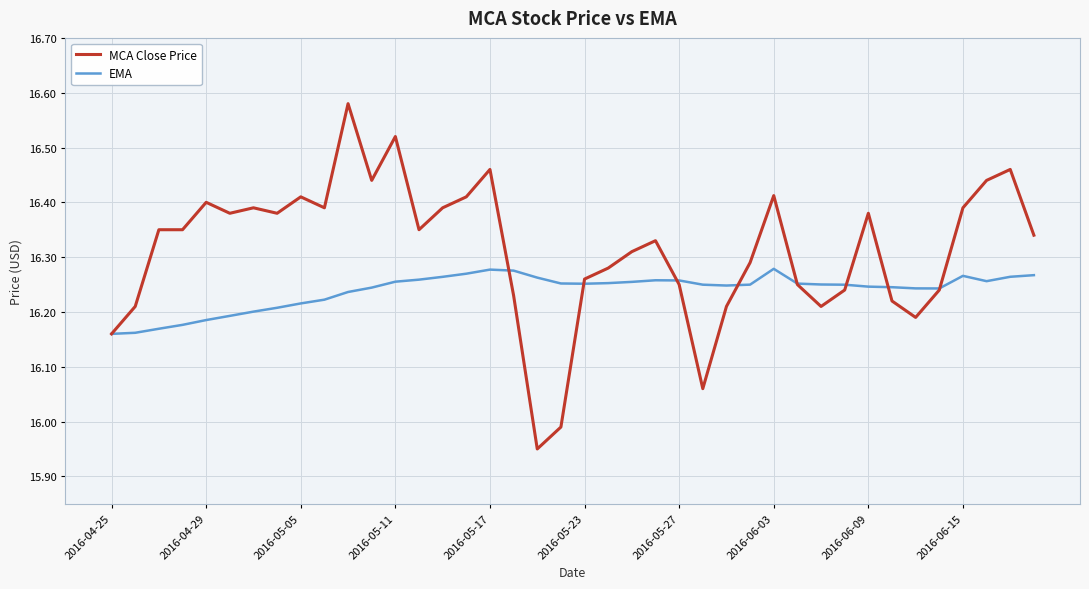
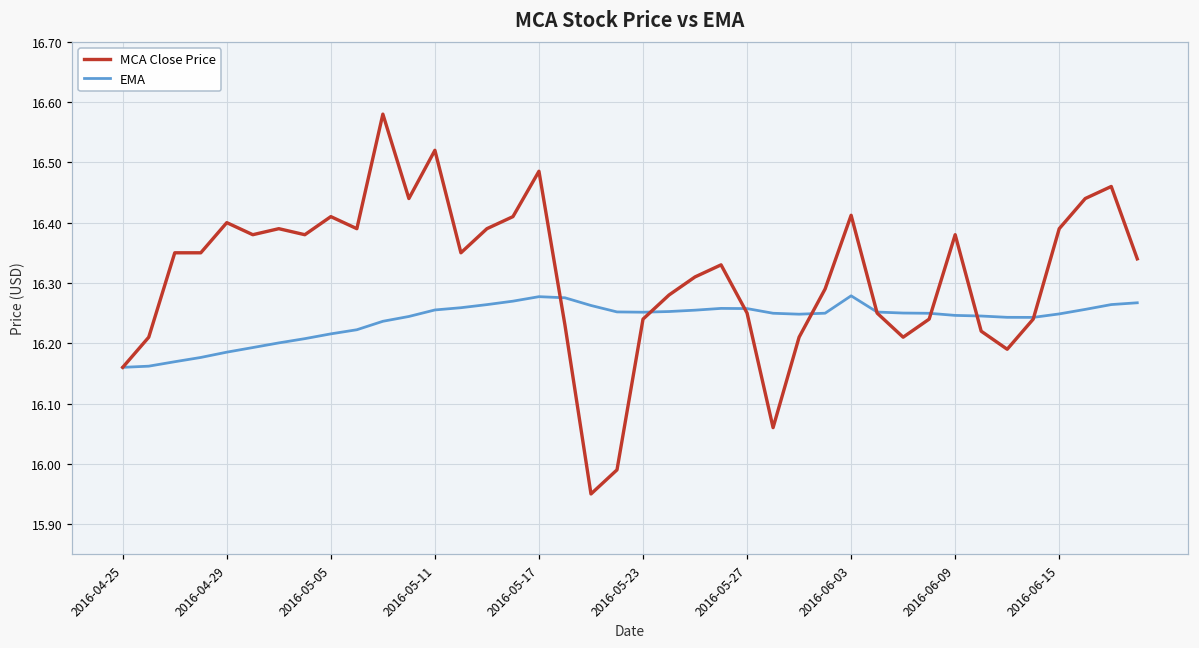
  {
    "MCA Close Price": {
      "2016-04-29": 16.40,
      "2016-05-05": 16.41,
      "2016-05-11": 16.52,
-     "2016-05-17": 16.46,
-     "2016-05-23": 16.26,
+     "2016-05-17": 16.49,
+     "2016-05-23": 16.24,
      "2016-05-27": 16.25,
      "2016-06-03": 16.41,
      "2016-06-09": 16.38,
      "2016-06-15": 16.39
    },
    "EMA": {
      "2016-04-29": 16.19,
      "2016-05-05": 16.22,
      "2016-05-11": 16.26,
      "2016-05-17": 16.28,
      "2016-05-23": 16.25,
      "2016-05-27": 16.26,
      "2016-06-03": 16.28,
      "2016-06-09": 16.25,
-     "2016-06-15": 16.27
+     "2016-06-15": 16.25
    }
  }
